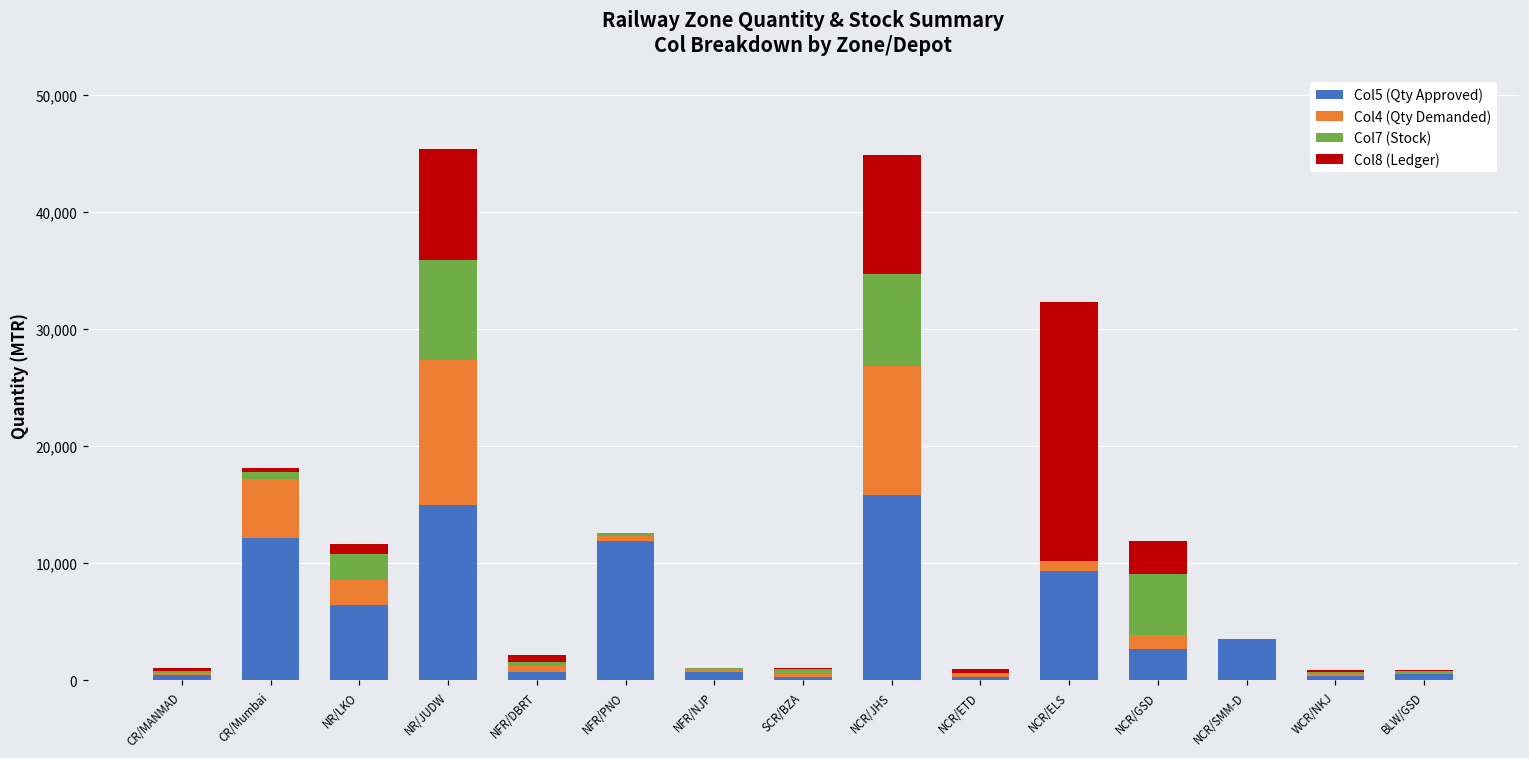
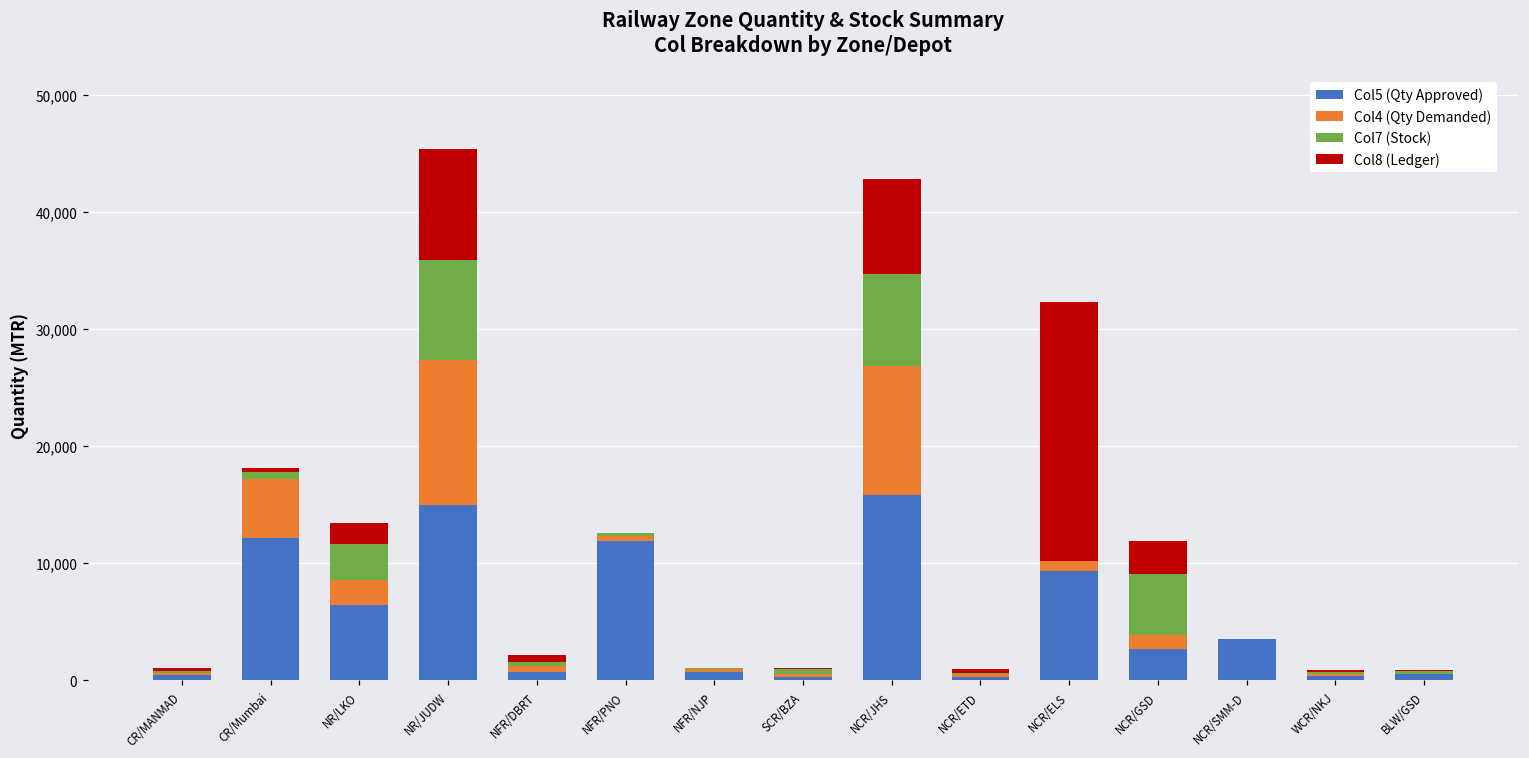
  {
    "Col5 (Qty Approved)": {
      "CR/MANMAD": "500",
      "CR/Mumbai": "12,200",
      "NR/LKO": "6,400",
      "NR/JUDW": "15,000",
      "NFR/DBRT": "700",
      "NFR/PNO": "11,900",
      "NFR/NJP": "700",
      "SCR/BZA": "300",
      "NCR/JHS": "15,800",
      "NCR/ETD": "300",
      "NCR/ELS": "9,300",
      "NCR/GSD": "2,600",
      "NCR/SMM-D": "3,500",
      "WCR/NKJ": "400",
      "BLW/GSD": "500"
    },
    "Col4 (Qty Demanded)": {
      "CR/Mumbai": "5,000",
      "NR/LKO": "2,100",
      "NR/JUDW": "12,300",
      "NFR/DBRT": "600",
      "NFR/PNO": "500",
      "SCR/BZA": "300",
      "NCR/JHS": "11,100",
      "NCR/ELS": "900",
      "NCR/GSD": "1,200",
      "BLW/GSD": "0"
    },
    "Col7 (Stock)": {
      "CR/Mumbai": "600",
-     "NR/LKO": "2,300",
+     "NR/LKO": "3,100",
      "NR/JUDW": "8,600",
      "NFR/DBRT": "300",
      "SCR/BZA": "400",
      "NCR/JHS": "7,900",
      "NCR/GSD": "5,200",
      "NCR/SMM-D": "0",
      "BLW/GSD": "300"
    },
    "Col8 (Ledger)": {
      "CR/MANMAD": "300",
      "CR/Mumbai": "300",
-     "NR/LKO": "900",
+     "NR/LKO": "1,800",
      "NR/JUDW": "9,500",
      "NFR/DBRT": "600",
      "NFR/PNO": "0",
      "NFR/NJP": "0",
-     "NCR/JHS": "10,100",
+     "NCR/JHS": "8,100",
      "NCR/ETD": "300",
      "NCR/ELS": "22,100",
      "NCR/GSD": "2,800",
      "NCR/SMM-D": "0"
    }
  }
